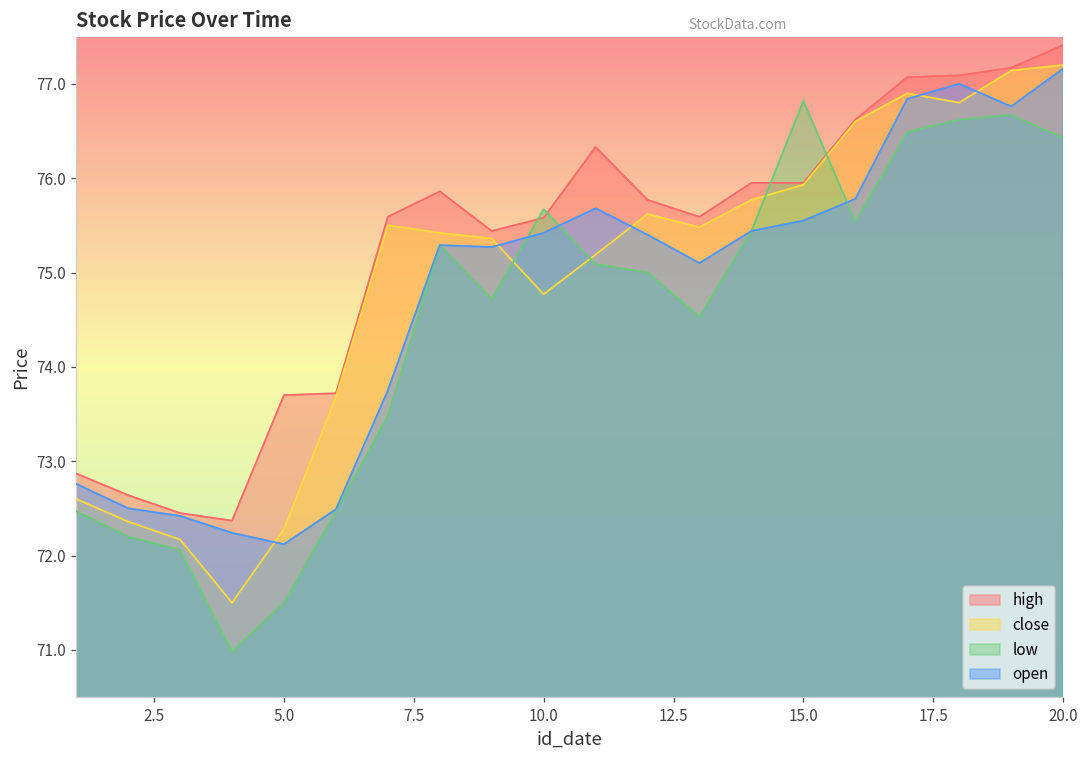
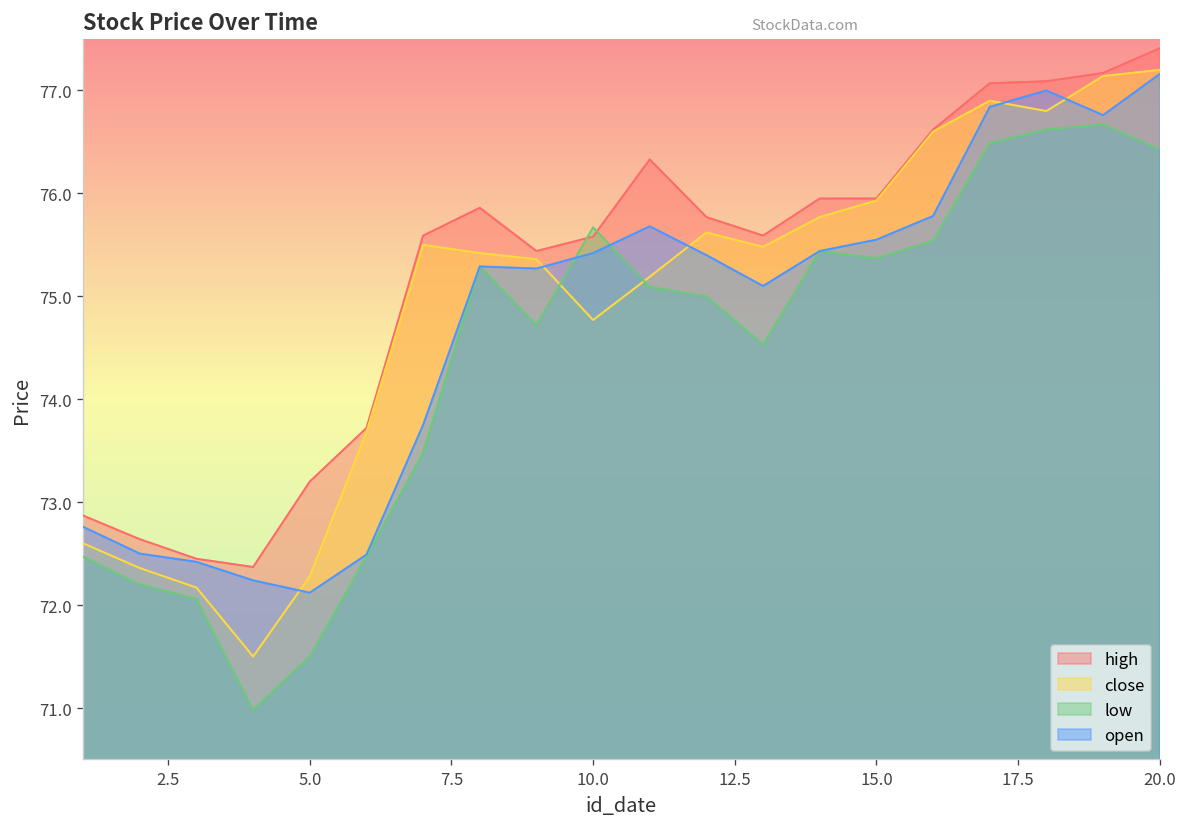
  {
    "high": {
-     "5.0": 73.7,
+     "5.0": 73.2,
      "10.0": 75.6,
      "20.0": 77.4
    },
    "close": {
      "5.0": 72.3,
      "10.0": 74.8,
      "20.0": 77.2
    },
    "low": {
      "5.0": 71.5,
      "10.0": 75.7,
-     "15.0": 76.8,
+     "15.0": 75.4,
      "20.0": 76.4
    },
    "open": {
      "5.0": 72.1,
      "10.0": 75.4,
      "15.0": 75.6,
      "20.0": 77.2
    }
  }
